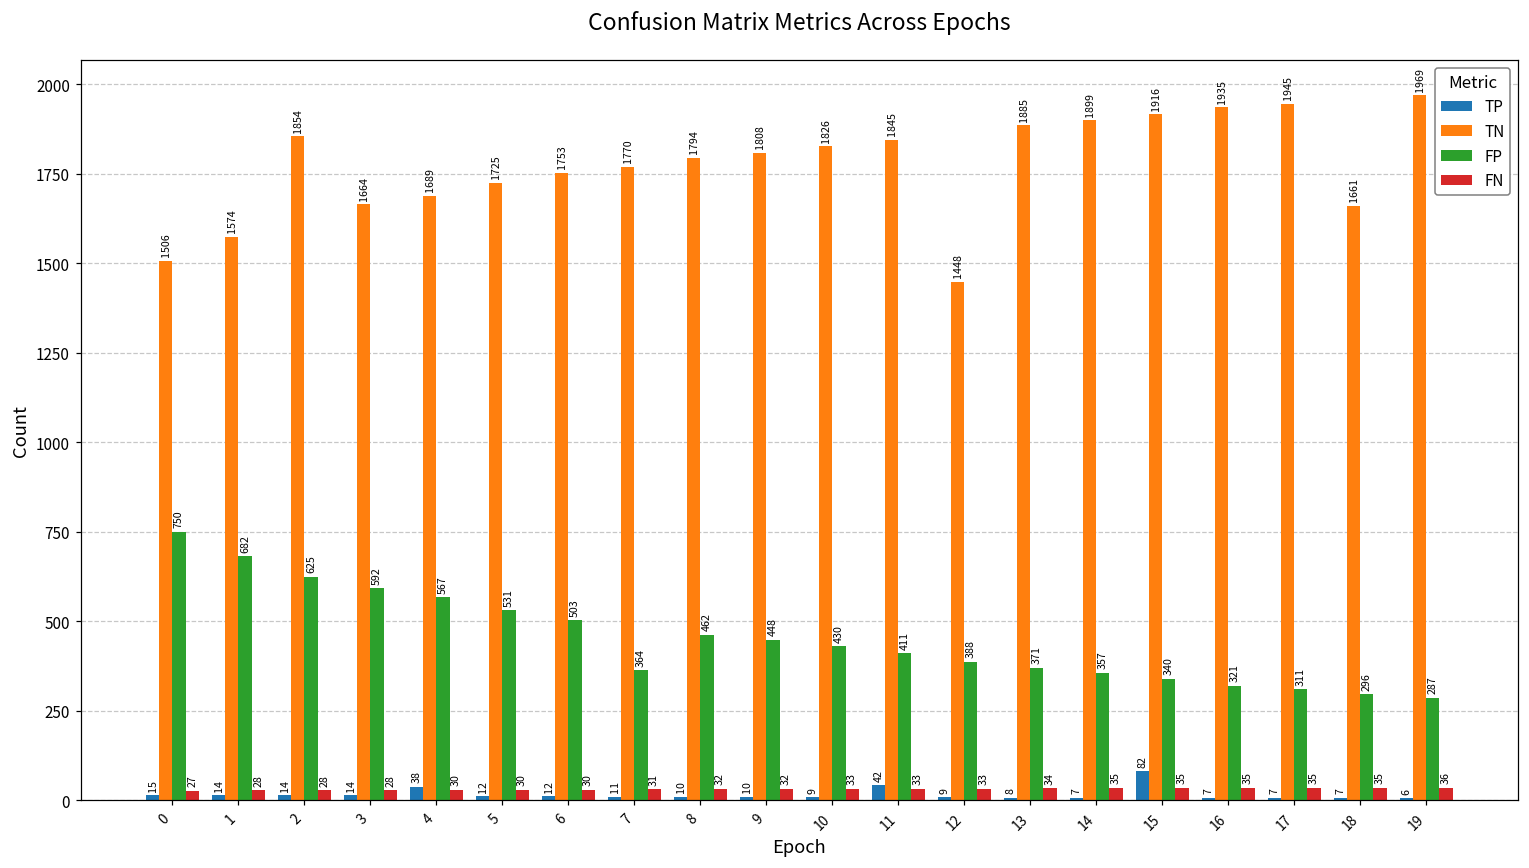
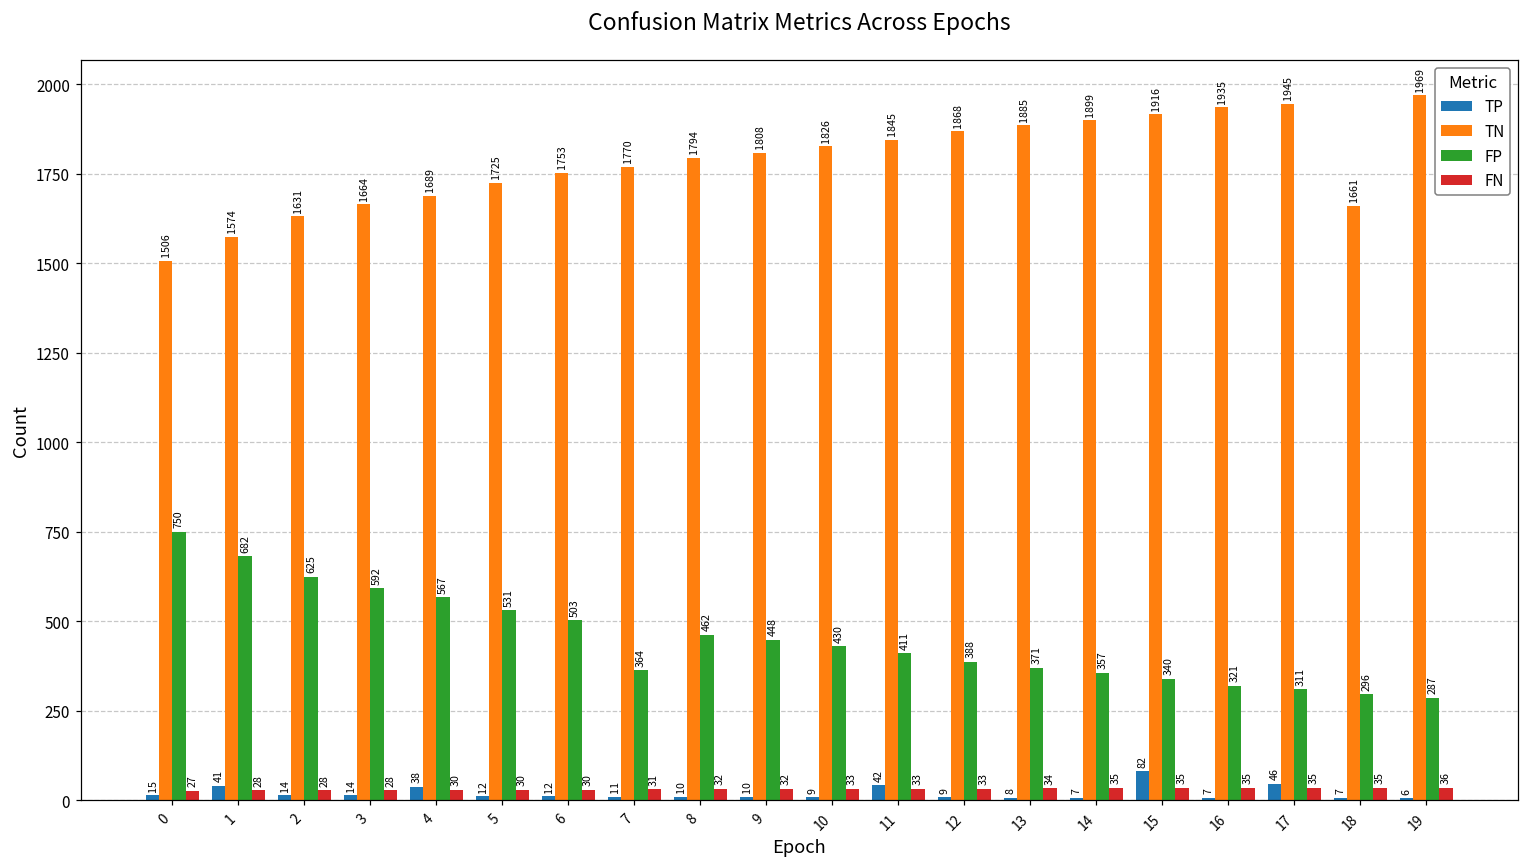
  {
    "TP": {
      "0": 15,
-     "1": 14,
+     "1": 41,
      "2": 14,
      "3": 14,
      "4": 38,
      "5": 12,
      "6": 12,
      "7": 11,
      "8": 10,
      "9": 10,
      "10": 9,
      "11": 42,
      "12": 9,
      "13": 8,
      "14": 7,
      "15": 82,
      "16": 7,
-     "17": 7,
+     "17": 46,
      "18": 7,
      "19": 6
    },
    "TN": {
      "0": 1506,
      "1": 1574,
-     "2": 1854,
+     "2": 1631,
      "3": 1664,
      "4": 1689,
      "5": 1725,
      "6": 1753,
      "7": 1770,
      "8": 1794,
      "9": 1808,
      "10": 1826,
      "11": 1845,
-     "12": 1448,
+     "12": 1868,
      "13": 1885,
      "14": 1899,
      "15": 1916,
      "16": 1935,
      "17": 1945,
      "18": 1661,
      "19": 1969
    },
    "FP": {
      "0": 750,
      "1": 682,
      "2": 625,
      "3": 592,
      "4": 567,
      "5": 531,
      "6": 503,
      "7": 364,
      "8": 462,
      "9": 448,
      "10": 430,
      "11": 411,
      "12": 388,
      "13": 371,
      "14": 357,
      "15": 340,
      "16": 321,
      "17": 311,
      "18": 296,
      "19": 287
    },
    "FN": {
      "0": 27,
      "1": 28,
      "2": 28,
      "3": 28,
      "4": 30,
      "5": 30,
      "6": 30,
      "7": 31,
      "8": 32,
      "9": 32,
      "10": 33,
      "11": 33,
      "12": 33,
      "13": 34,
      "14": 35,
      "15": 35,
      "16": 35,
      "17": 35,
      "18": 35,
      "19": 36
    }
  }
